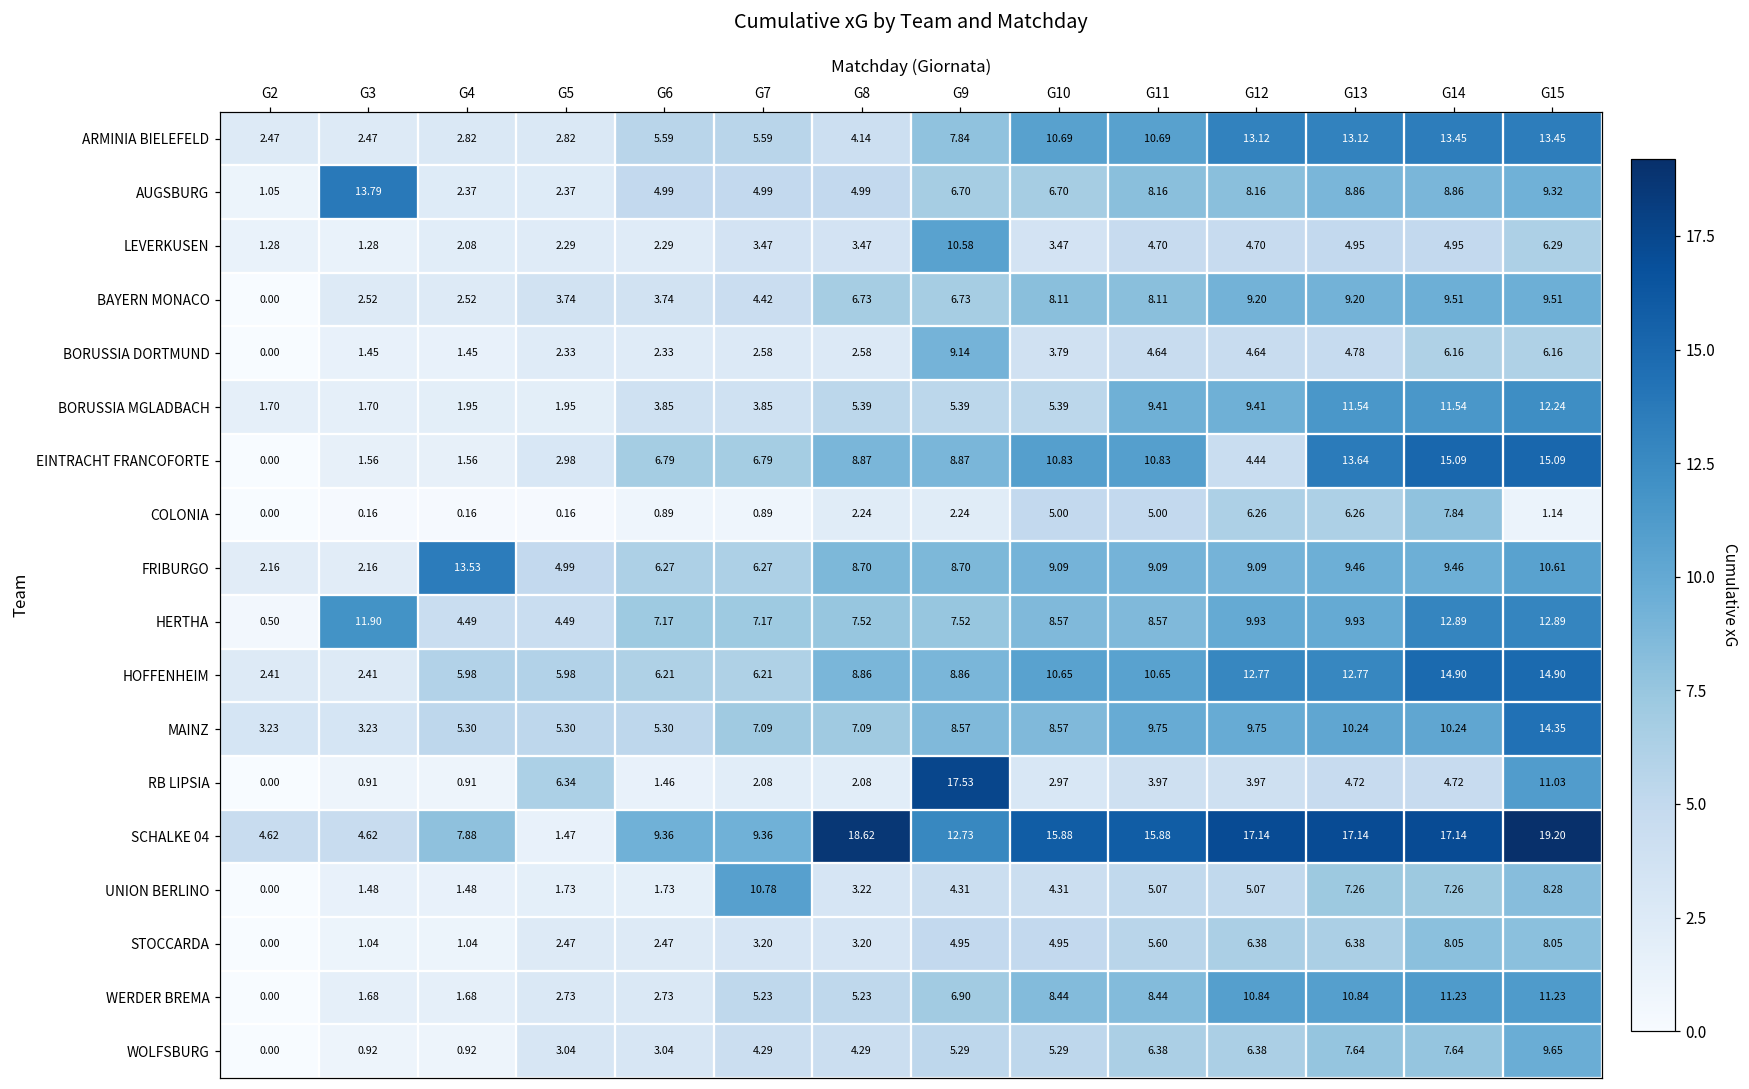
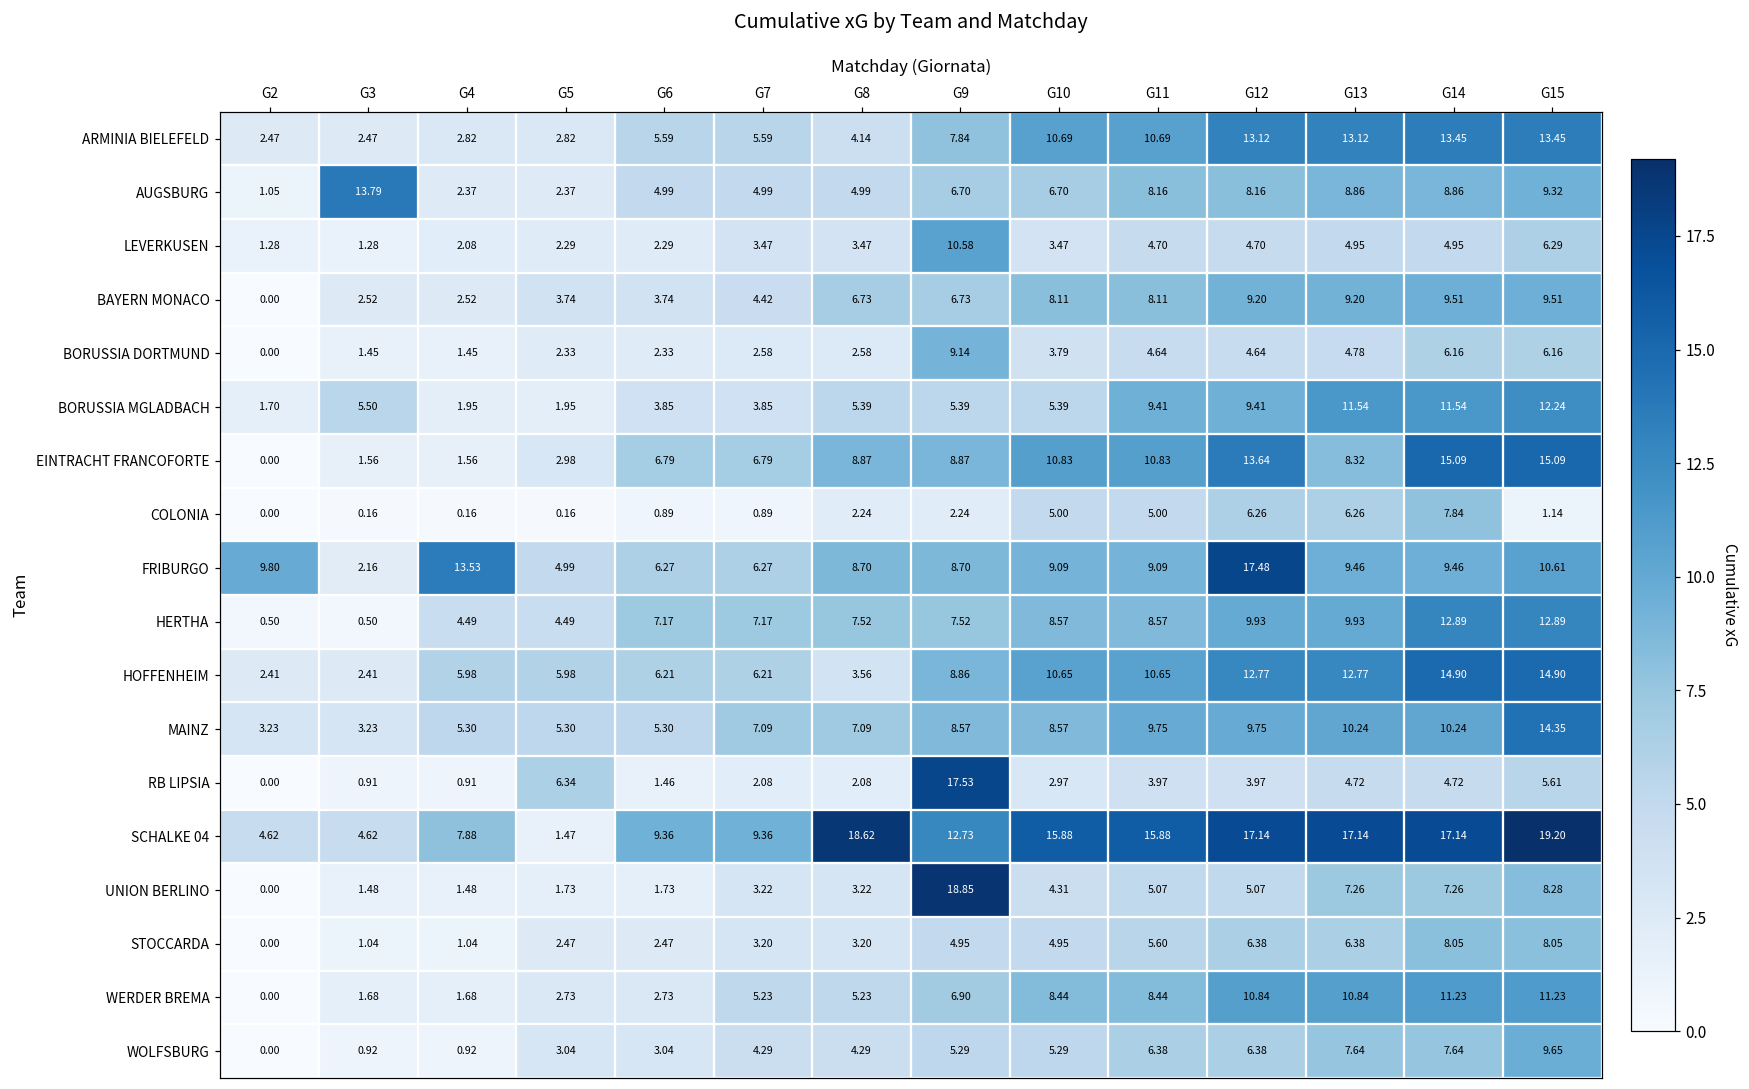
  {
    "BORUSSIA MGLADBACH": {
      "G2": 1.70,
-     "G3": 1.70,
+     "G3": 5.50,
      "G4": 1.95,
      "G5": 1.95,
      "G6": 3.85,
      "G7": 3.85,
      "G8": 5.39,
      "G9": 5.39,
      "G10": 5.39,
      "G11": 9.41,
      "G12": 9.41,
      "G13": 11.54,
      "G14": 11.54,
      "G15": 12.24
    },
    "EINTRACHT FRANCOFORTE": {
      "G2": 0.00,
      "G3": 1.56,
      "G4": 1.56,
      "G5": 2.98,
      "G6": 6.79,
      "G7": 6.79,
      "G8": 8.87,
      "G9": 8.87,
      "G10": 10.83,
      "G11": 10.83,
-     "G12": 4.44,
-     "G13": 13.64,
+     "G12": 13.64,
+     "G13": 8.32,
      "G14": 15.09,
      "G15": 15.09
    },
    "FRIBURGO": {
-     "G2": 2.16,
+     "G2": 9.80,
      "G3": 2.16,
      "G4": 13.53,
      "G5": 4.99,
      "G6": 6.27,
      "G7": 6.27,
      "G8": 8.70,
      "G9": 8.70,
      "G10": 9.09,
      "G11": 9.09,
-     "G12": 9.09,
+     "G12": 17.48,
      "G13": 9.46,
      "G14": 9.46,
      "G15": 10.61
    },
    "HERTHA": {
      "G2": 0.50,
-     "G3": 11.90,
+     "G3": 0.50,
      "G4": 4.49,
      "G5": 4.49,
      "G6": 7.17,
      "G7": 7.17,
      "G8": 7.52,
      "G9": 7.52,
      "G10": 8.57,
      "G11": 8.57,
      "G12": 9.93,
      "G13": 9.93,
      "G14": 12.89,
      "G15": 12.89
    },
    "HOFFENHEIM": {
      "G2": 2.41,
      "G3": 2.41,
      "G4": 5.98,
      "G5": 5.98,
      "G6": 6.21,
      "G7": 6.21,
-     "G8": 8.86,
+     "G8": 3.56,
      "G9": 8.86,
      "G10": 10.65,
      "G11": 10.65,
      "G12": 12.77,
      "G13": 12.77,
      "G14": 14.90,
      "G15": 14.90
    },
    "RB LIPSIA": {
      "G2": 0.00,
      "G3": 0.91,
      "G4": 0.91,
      "G5": 6.34,
      "G6": 1.46,
      "G7": 2.08,
      "G8": 2.08,
      "G9": 17.53,
      "G10": 2.97,
      "G11": 3.97,
      "G12": 3.97,
      "G13": 4.72,
      "G14": 4.72,
-     "G15": 11.03
+     "G15": 5.61
    },
    "UNION BERLINO": {
      "G2": 0.00,
      "G3": 1.48,
      "G4": 1.48,
      "G5": 1.73,
      "G6": 1.73,
-     "G7": 10.78,
+     "G7": 3.22,
      "G8": 3.22,
-     "G9": 4.31,
+     "G9": 18.85,
      "G10": 4.31,
      "G11": 5.07,
      "G12": 5.07,
      "G13": 7.26,
      "G14": 7.26,
      "G15": 8.28
    }
  }
